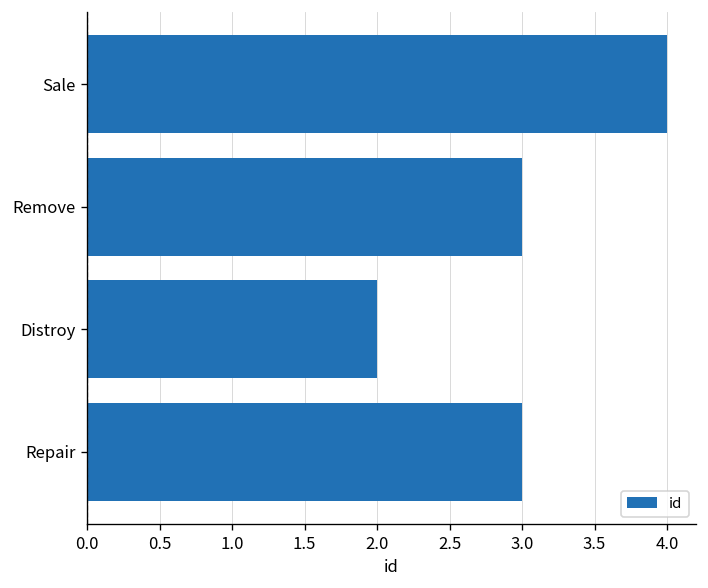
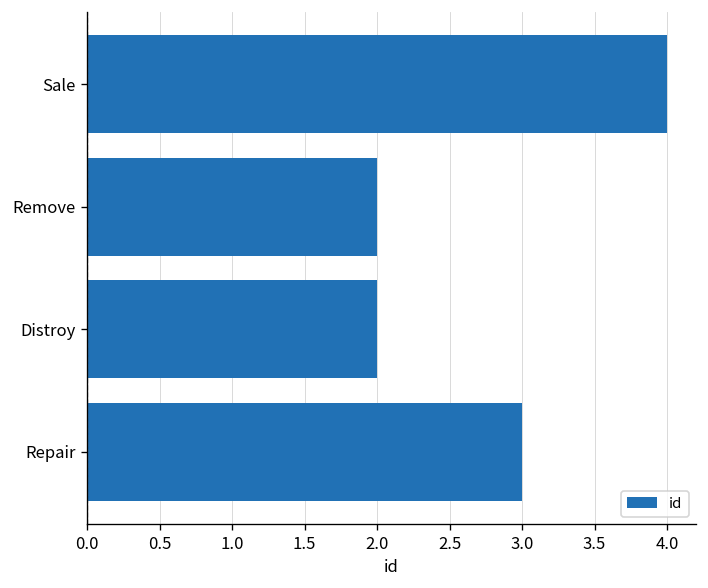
  {
    "Sale": 4,
-   "Remove": 3,
+   "Remove": 2,
    "Distroy": 2,
    "Repair": 3
  }
